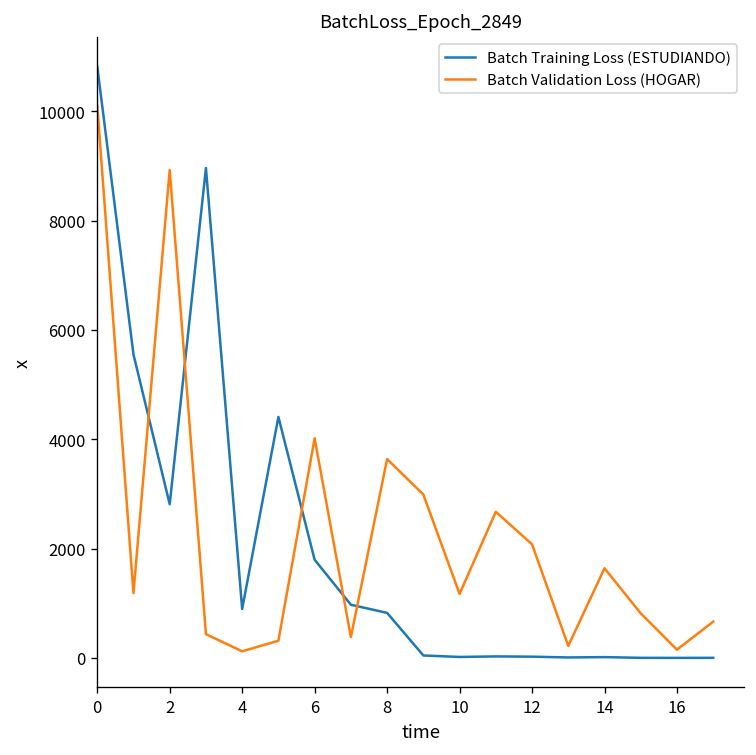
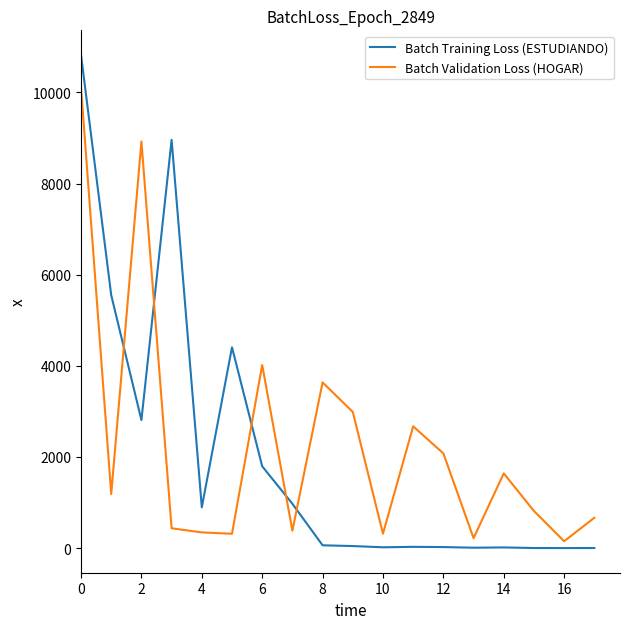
  {
    "Batch Training Loss (ESTUDIANDO)": {
      "0": 10800,
      "2": 2800,
      "4": 900,
      "6": 1800,
-     "8": 800,
+     "8": 100,
      "10": 0,
      "12": 0,
      "14": 0,
      "16": 0
    },
    "Batch Validation Loss (HOGAR)": {
      "0": 10100,
      "2": 8900,
-     "4": 100,
+     "4": 300,
      "6": 4000,
      "8": 3600,
-     "10": 1200,
+     "10": 300,
      "12": 2100,
      "14": 1600,
      "16": 200
    }
  }
